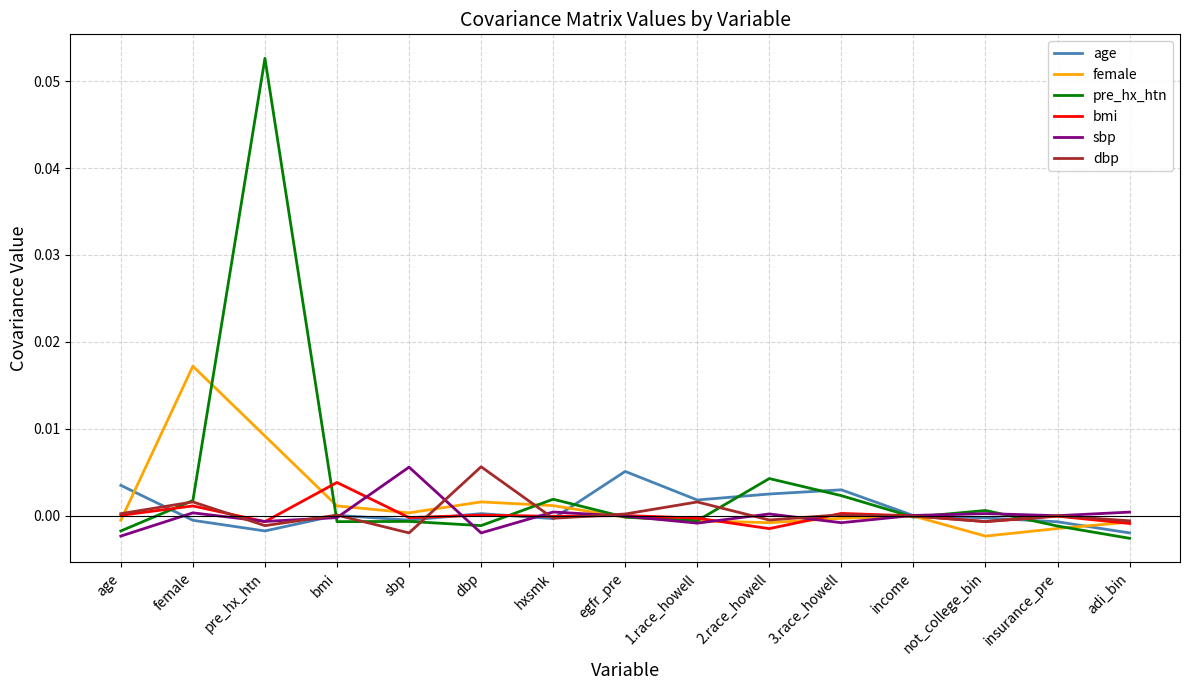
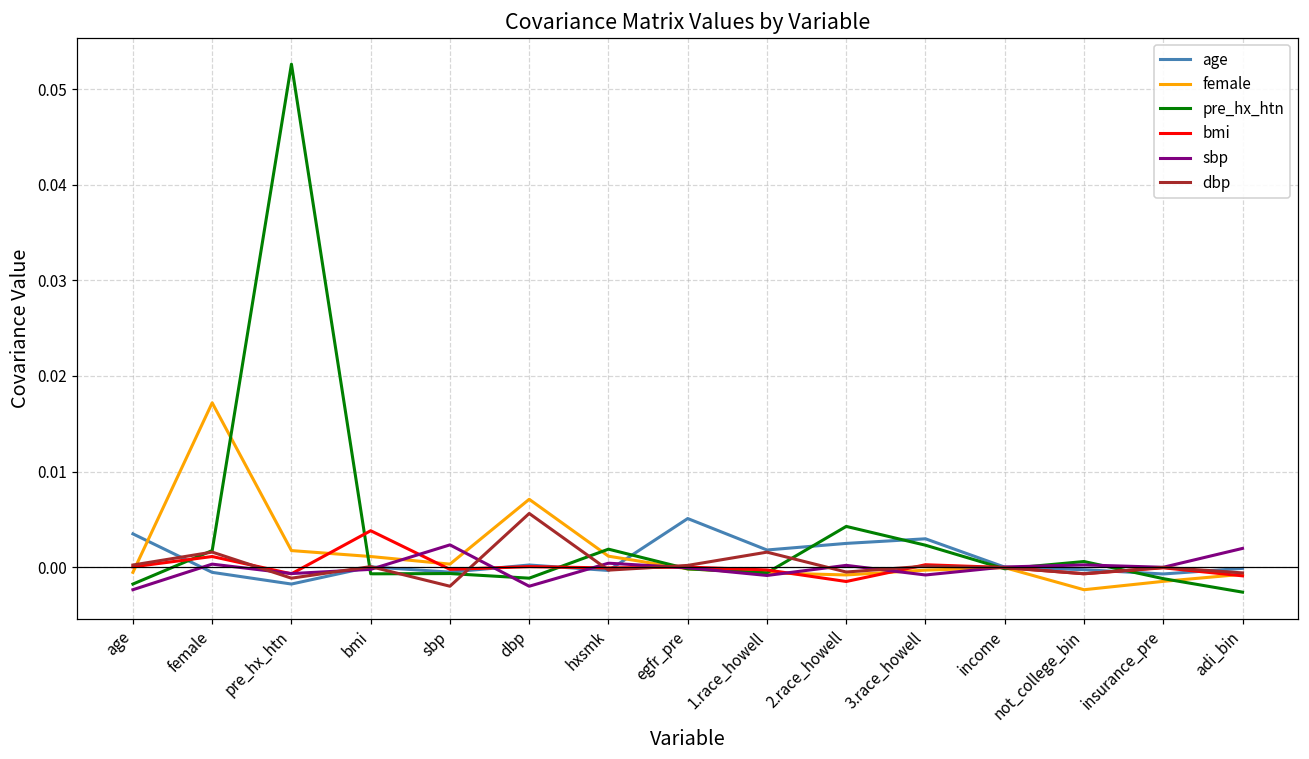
  {
    "age": {
      "age": 0.003,
      "female": -0.001,
      "pre_hx_htn": -0.002,
      "egfr_pre": 0.005,
      "2.race_howell": 0.002,
      "3.race_howell": 0.003,
      "not_college_bin": 0.000,
      "insurance_pre": -0.001,
-     "adi_bin": -0.002
+     "adi_bin": 0.000
    },
    "female": {
      "age": -0.001,
      "female": 0.017,
-     "pre_hx_htn": 0.009,
+     "pre_hx_htn": 0.002,
      "bmi": 0.001,
      "sbp": 0.000,
-     "dbp": 0.002,
+     "dbp": 0.007,
      "hxsmk": 0.001,
      "2.race_howell": -0.001,
      "3.race_howell": 0.000,
      "not_college_bin": -0.002
    },
    "pre_hx_htn": {
      "age": -0.002,
      "pre_hx_htn": 0.053,
      "bmi": -0.001,
      "dbp": -0.001,
      "hxsmk": 0.002,
      "2.race_howell": 0.004,
      "3.race_howell": 0.002,
      "not_college_bin": 0.001,
      "adi_bin": -0.003
    },
    "bmi": {
      "female": 0.001,
      "bmi": 0.004,
      "1.race_howell": 0.000,
      "2.race_howell": -0.002
    },
    "sbp": {
      "age": -0.002,
      "female": 0.000,
-     "sbp": 0.006,
+     "sbp": 0.002,
      "dbp": -0.002,
      "hxsmk": 0.000,
      "2.race_howell": 0.000,
      "3.race_howell": -0.001,
      "not_college_bin": 0.000,
-     "adi_bin": 0.000
+     "adi_bin": 0.002
    },
    "dbp": {
      "pre_hx_htn": -0.001,
      "sbp": -0.002,
      "dbp": 0.006,
      "2.race_howell": -0.001
    }
  }
